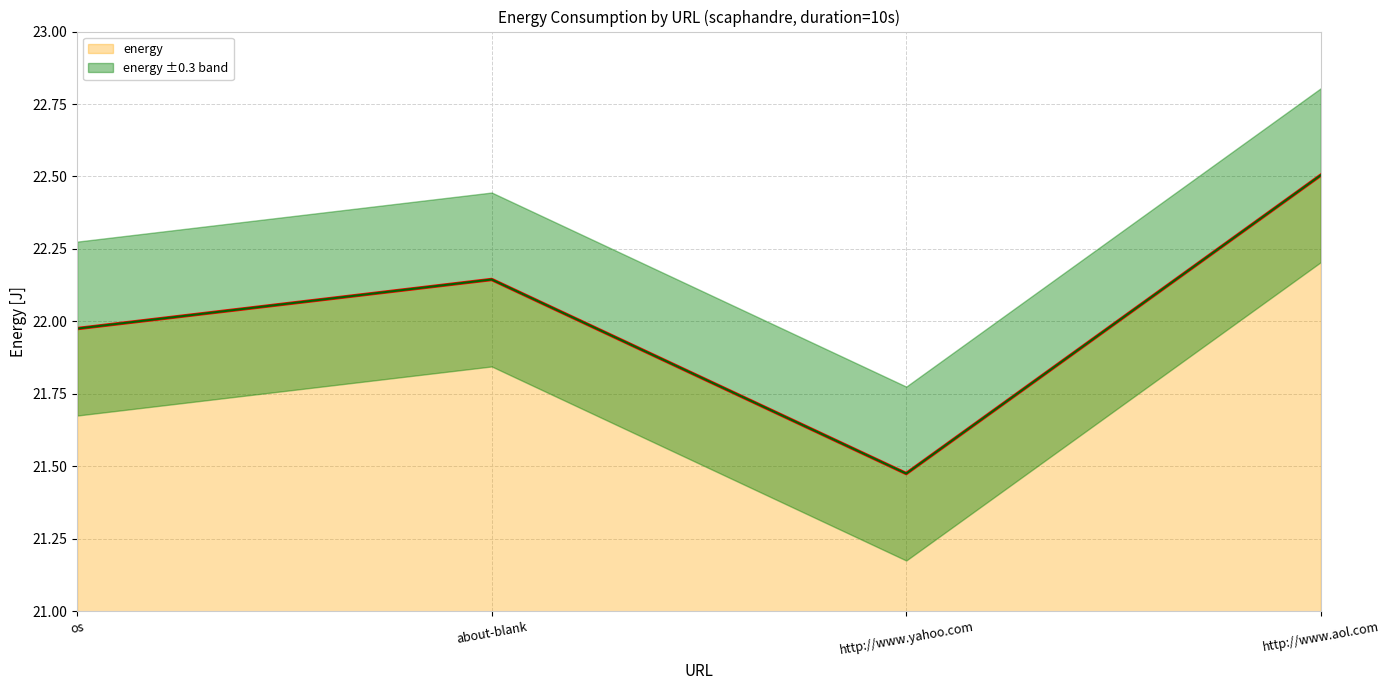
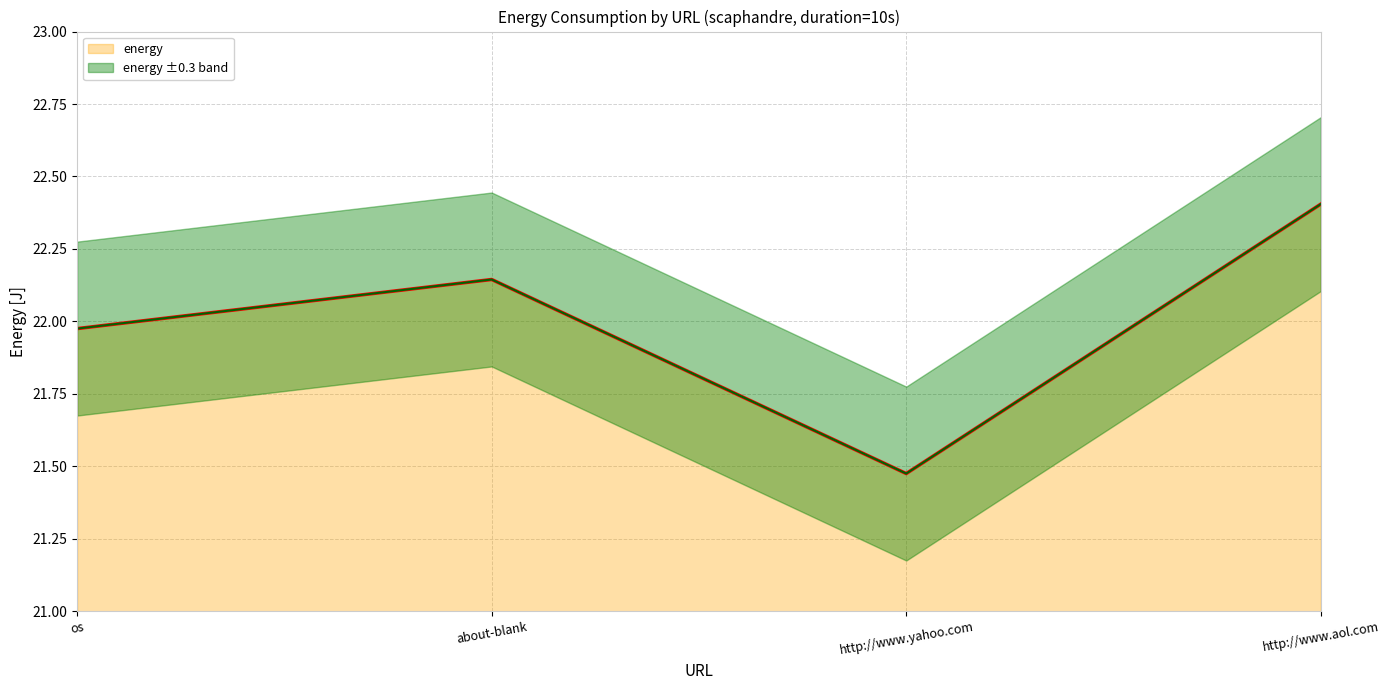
  {
    "energy": {
      "os": 21.98,
      "about-blank": 22.14,
      "http://www.yahoo.com": 21.48,
-     "http://www.aol.com": 22.50
+     "http://www.aol.com": 22.40
    }
  }
